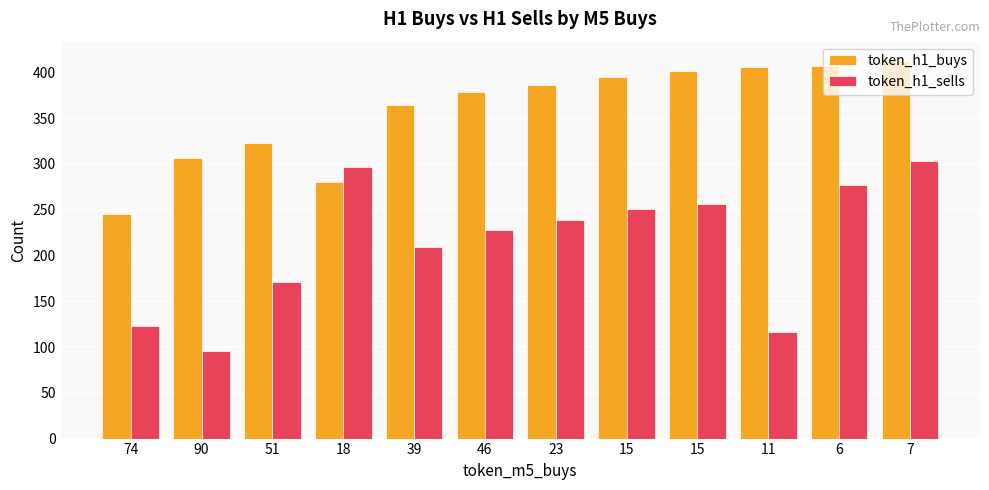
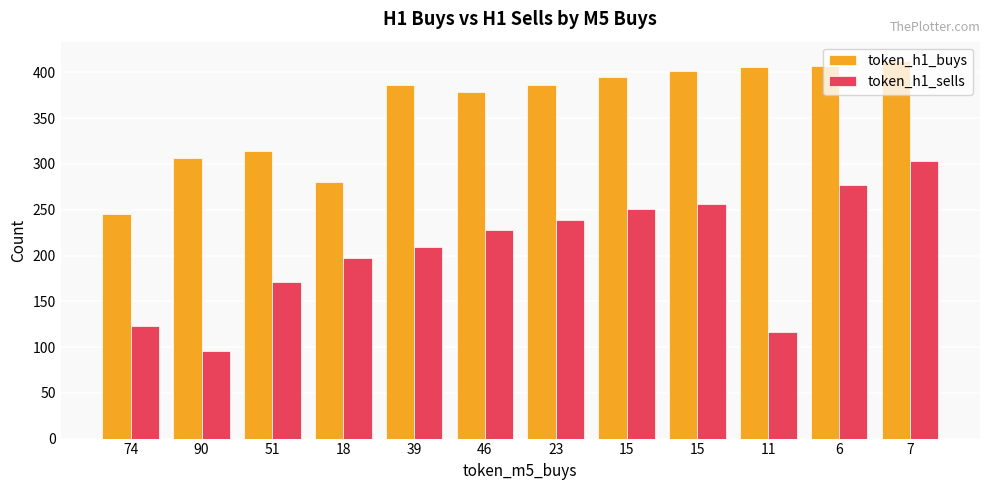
  {
    "token_h1_buys": {
      "74": 250,
      "90": 310,
-     "51": 320,
+     "51": 310,
      "18": 280,
-     "39": 360,
+     "39": 390,
      "46": 380,
      "23": 390,
      "11": 410
    },
    "token_h1_sells": {
      "74": 120,
      "90": 100,
      "51": 170,
-     "18": 300,
+     "18": 200,
      "39": 210,
      "46": 230,
      "23": 240,
      "11": 120,
      "6": 280,
      "7": 300
    }
  }
